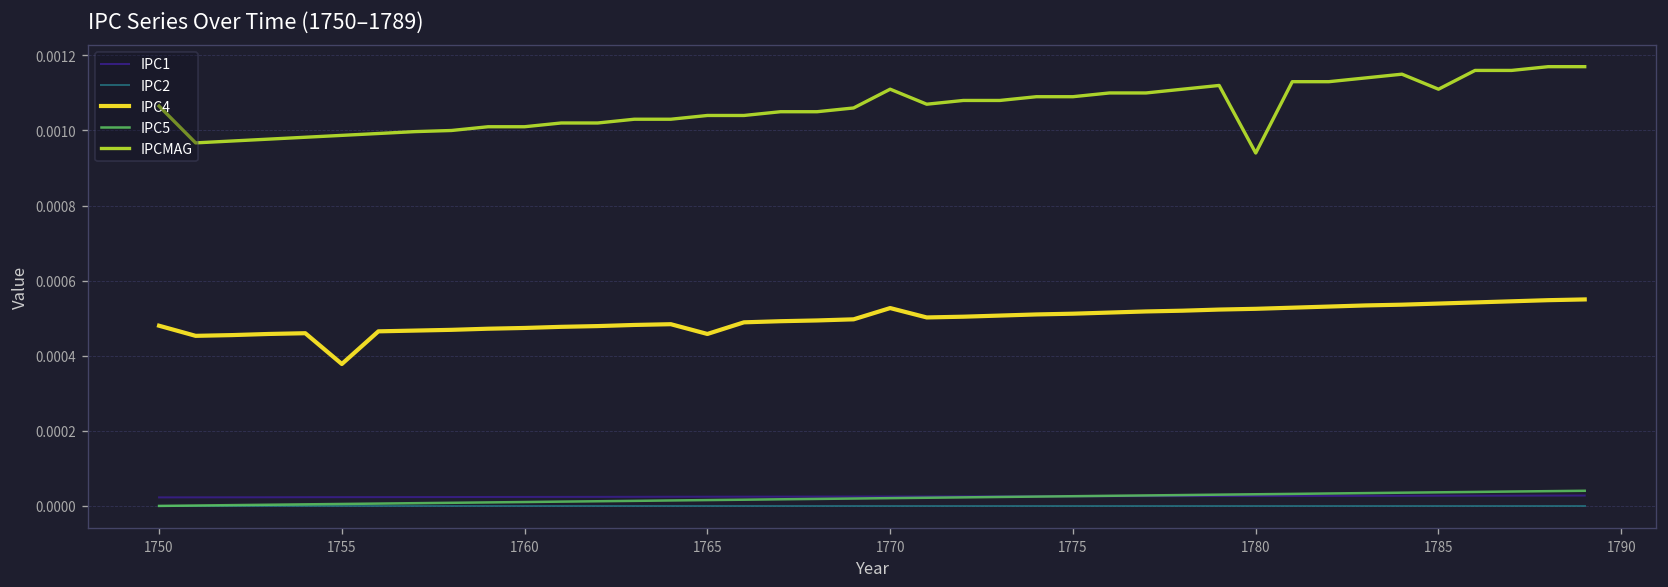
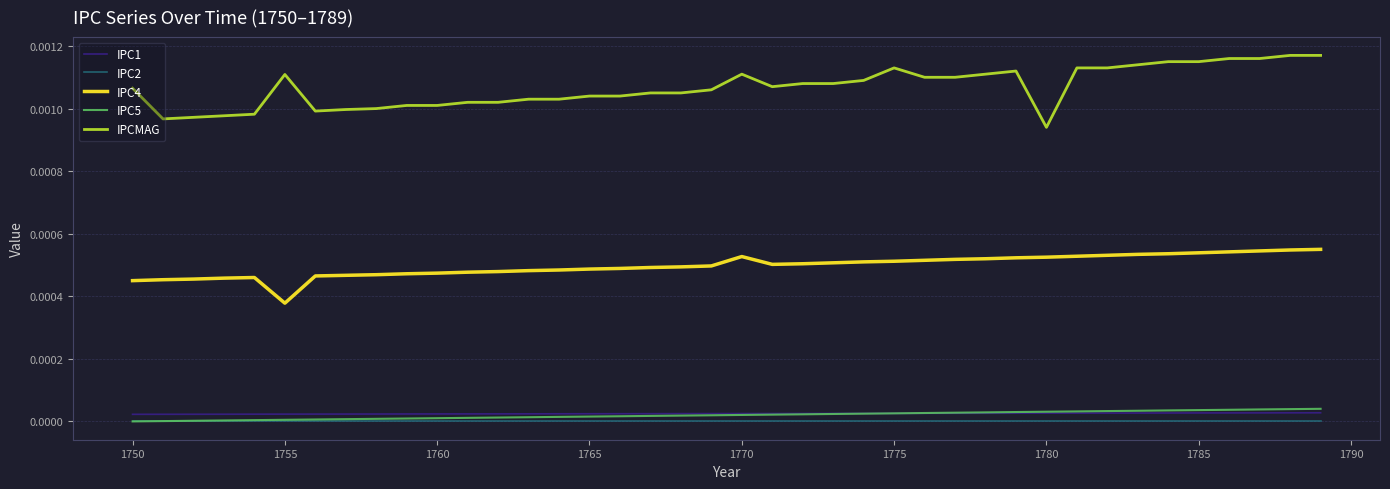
  {
    "IPC1": {
      "1750": 0.00002,
      "1755": 0.00002,
      "1760": 0.00002,
      "1765": 0.00002,
      "1785": 0.00003
    },
    "IPC2": {
      "1760": 0.00000,
      "1765": 0.00000,
      "1770": 0.00000,
      "1775": 0.00000,
      "1780": 0.00000,
      "1785": 0.00000
    },
    "IPC4": {
-     "1750": 0.00048,
+     "1750": 0.00045,
      "1755": 0.00038,
      "1760": 0.00047,
-     "1765": 0.00046,
+     "1765": 0.00049,
      "1770": 0.00053,
      "1775": 0.00051,
      "1780": 0.00053,
      "1785": 0.00054
    },
    "IPC5": {
      "1760": 0.00001,
      "1765": 0.00002,
      "1785": 0.00004
    },
    "IPCMAG": {
-     "1755": 0.00099,
+     "1755": 0.00111,
      "1760": 0.00101,
      "1765": 0.00104,
      "1770": 0.00111,
-     "1775": 0.00109,
+     "1775": 0.00113,
      "1780": 0.00094,
-     "1785": 0.00111
+     "1785": 0.00115
    }
  }
